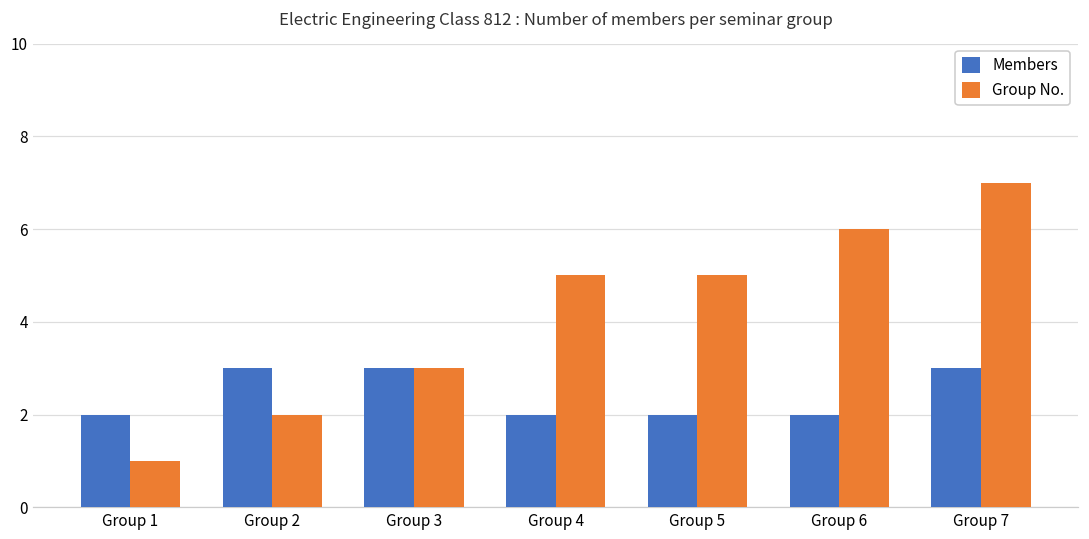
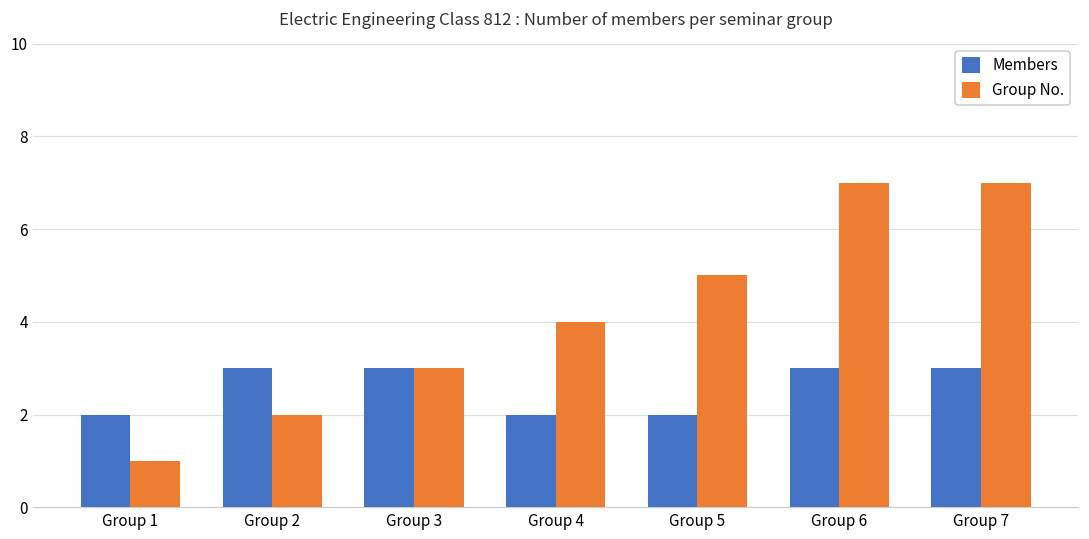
  {
    "Members": {
      "Group 1": 2,
      "Group 2": 3,
      "Group 3": 3,
      "Group 4": 2,
      "Group 5": 2,
-     "Group 6": 2,
+     "Group 6": 3,
      "Group 7": 3
    },
    "Group No.": {
      "Group 1": 1,
      "Group 2": 2,
      "Group 3": 3,
-     "Group 4": 5,
+     "Group 4": 4,
      "Group 5": 5,
-     "Group 6": 6,
+     "Group 6": 7,
      "Group 7": 7
    }
  }
